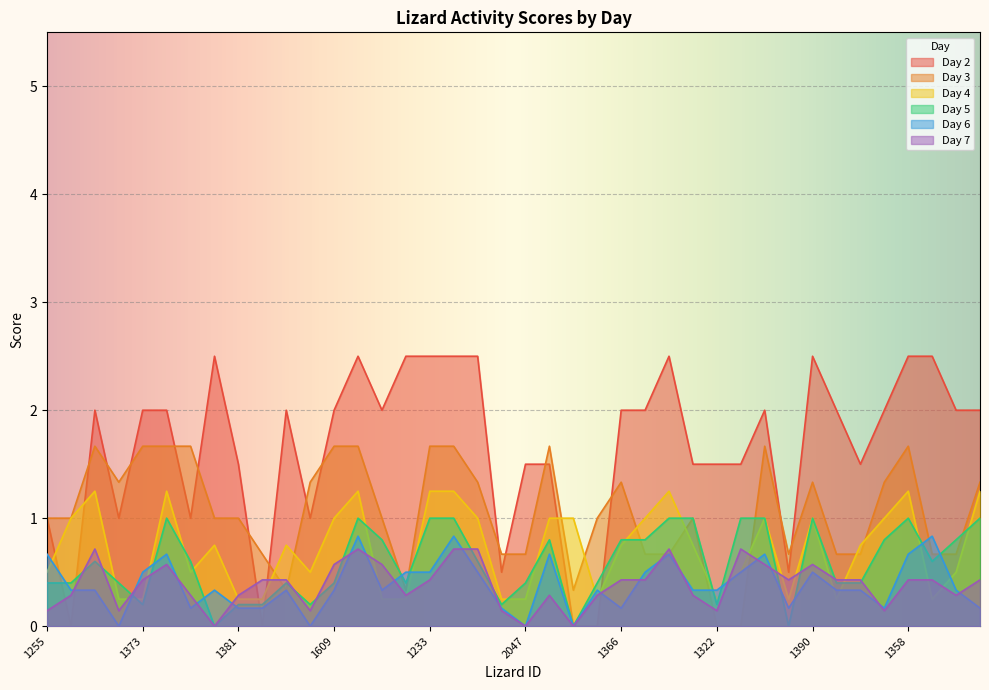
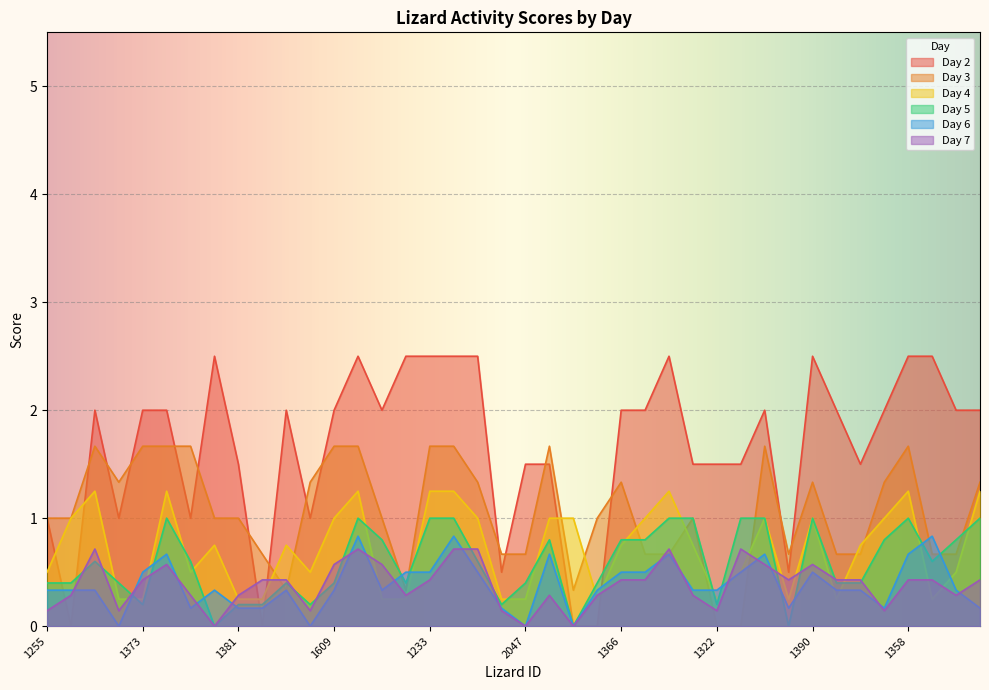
  {
    "Day 5": {
      "1255": 0.40,
      "1373": 0.20,
      "1381": 0.20,
      "1609": 0.40,
      "1233": 1.00,
      "2047": 0.40,
      "1366": 0.80,
      "1322": 0.20,
      "1358": 1.00
    },
    "Day 6": {
-     "1255": 0.67,
+     "1255": 0.33,
      "1373": 0.50,
      "1381": 0.17,
      "1609": 0.33,
      "1233": 0.50,
-     "1366": 0.17,
+     "1366": 0.50,
      "1322": 0.33,
      "1390": 0.50,
      "1358": 0.67
    },
    "Day 7": {
      "1255": 0.14,
      "1373": 0.43,
      "1381": 0.29,
      "1609": 0.57,
      "1233": 0.43,
      "1366": 0.43,
      "1322": 0.14,
      "1390": 0.57,
      "1358": 0.43
    }
  }
